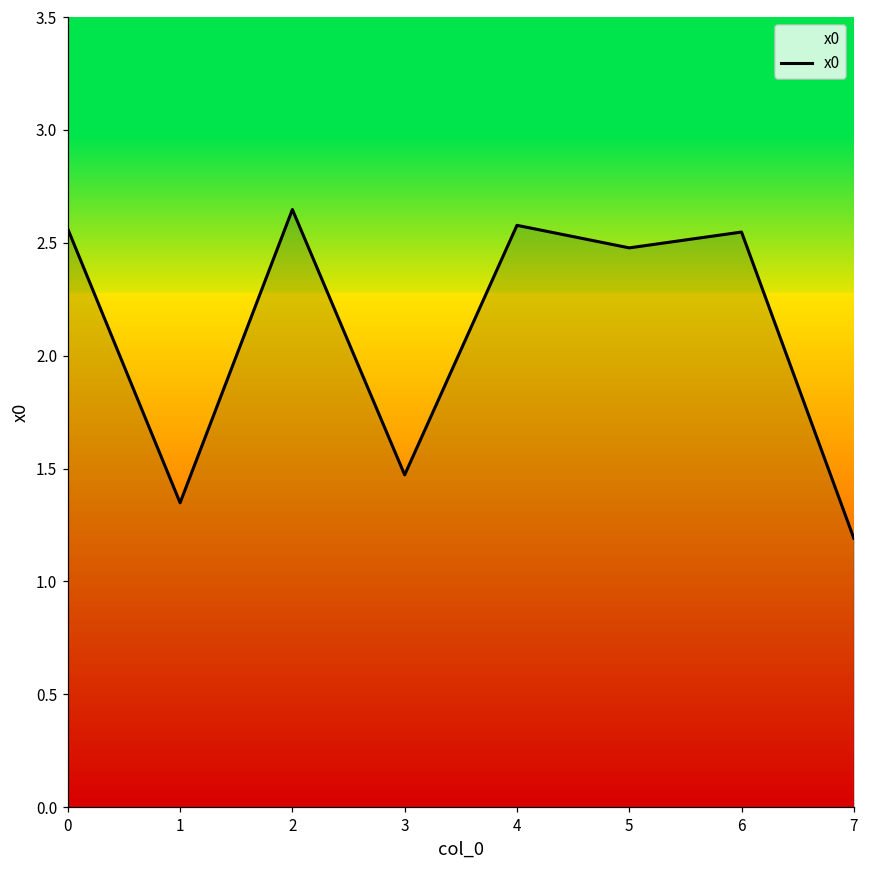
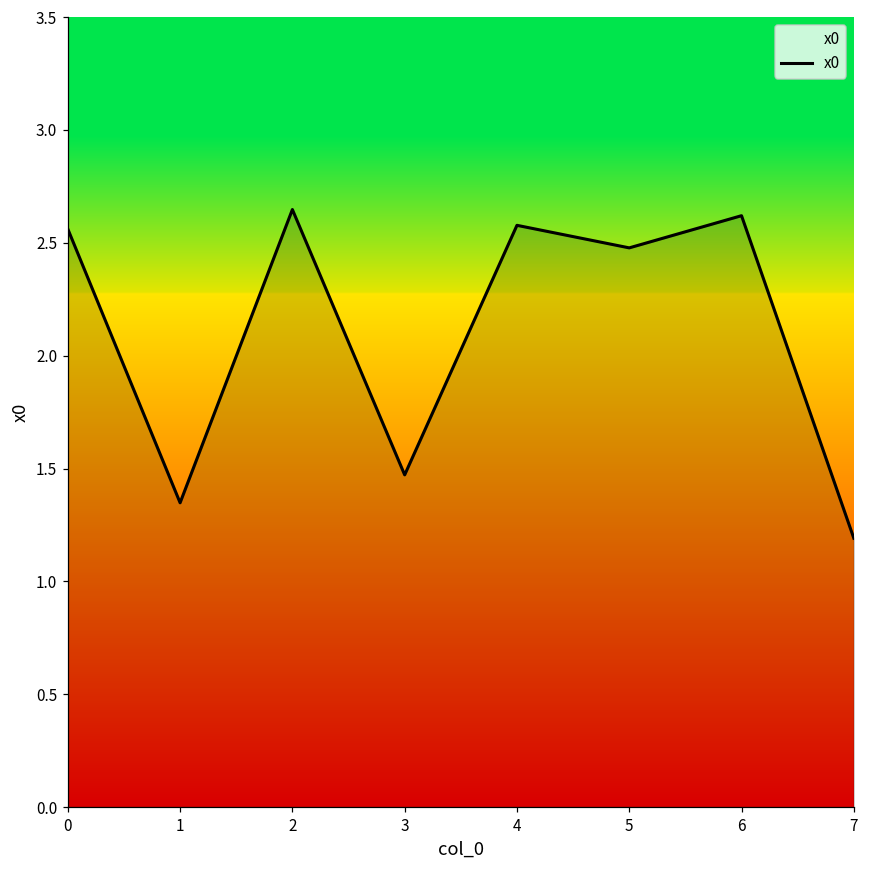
  {
    "0": 2.56,
    "1": 1.35,
    "2": 2.65,
    "3": 1.47,
    "4": 2.58,
    "5": 2.48,
-   "6": 2.55,
+   "6": 2.62,
    "7": 1.19
  }
